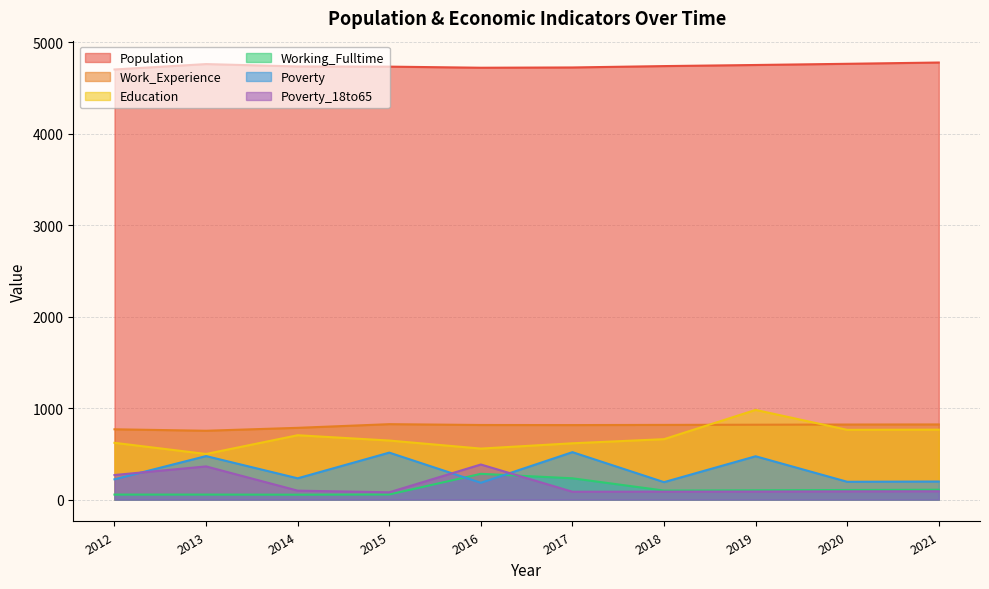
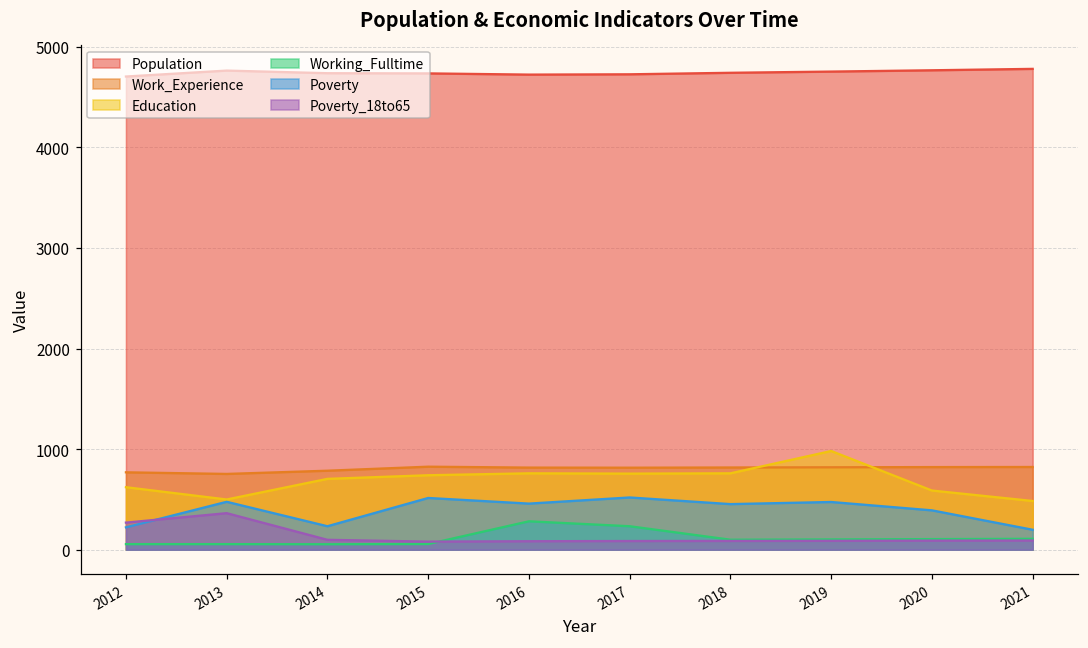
  {
    "Education": {
      "2012": 600,
      "2014": 700,
-     "2015": 600,
-     "2016": 600,
-     "2017": 600,
-     "2018": 700,
+     "2015": 700,
+     "2016": 800,
+     "2017": 800,
+     "2018": 800,
      "2019": 1000,
-     "2020": 800,
-     "2021": 800
+     "2020": 600,
+     "2021": 500
    },
    "Working_Fulltime": {
      "2012": 100,
      "2013": 100,
      "2014": 100,
      "2016": 300,
      "2017": 200
    },
    "Poverty": {
      "2012": 200,
      "2014": 200,
      "2015": 500,
-     "2016": 200,
+     "2016": 500,
      "2017": 500,
-     "2018": 200,
+     "2018": 500,
      "2019": 500,
-     "2020": 200,
+     "2020": 400,
      "2021": 200
    },
    "Poverty_18to65": {
      "2012": 300,
      "2013": 400,
      "2014": 100,
-     "2016": 400,
+     "2016": 100,
      "2017": 100
    }
  }
